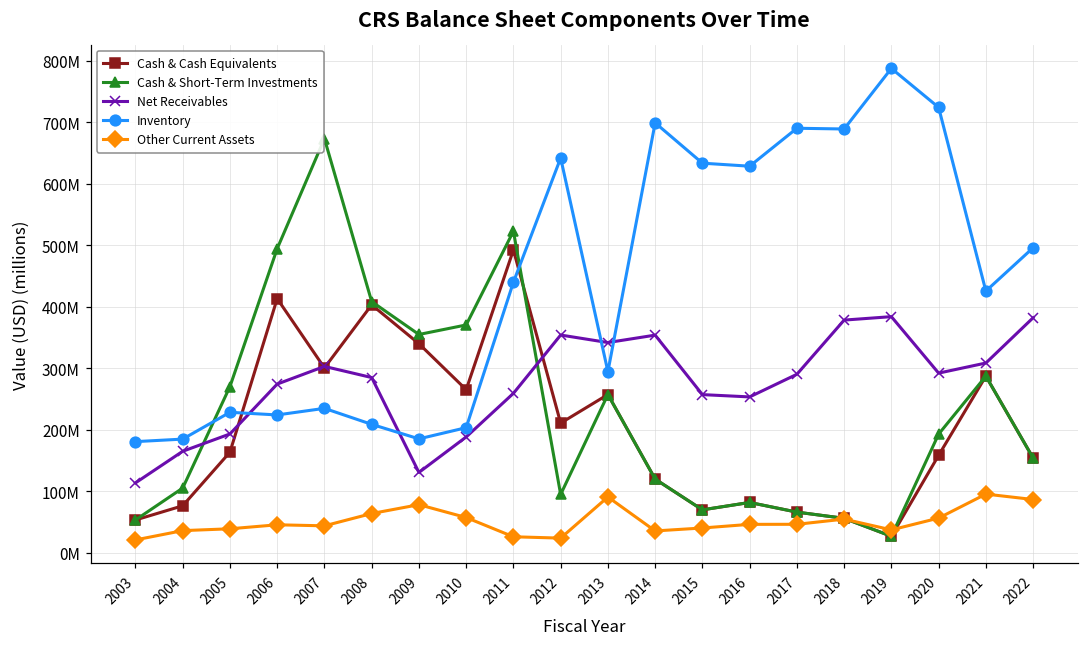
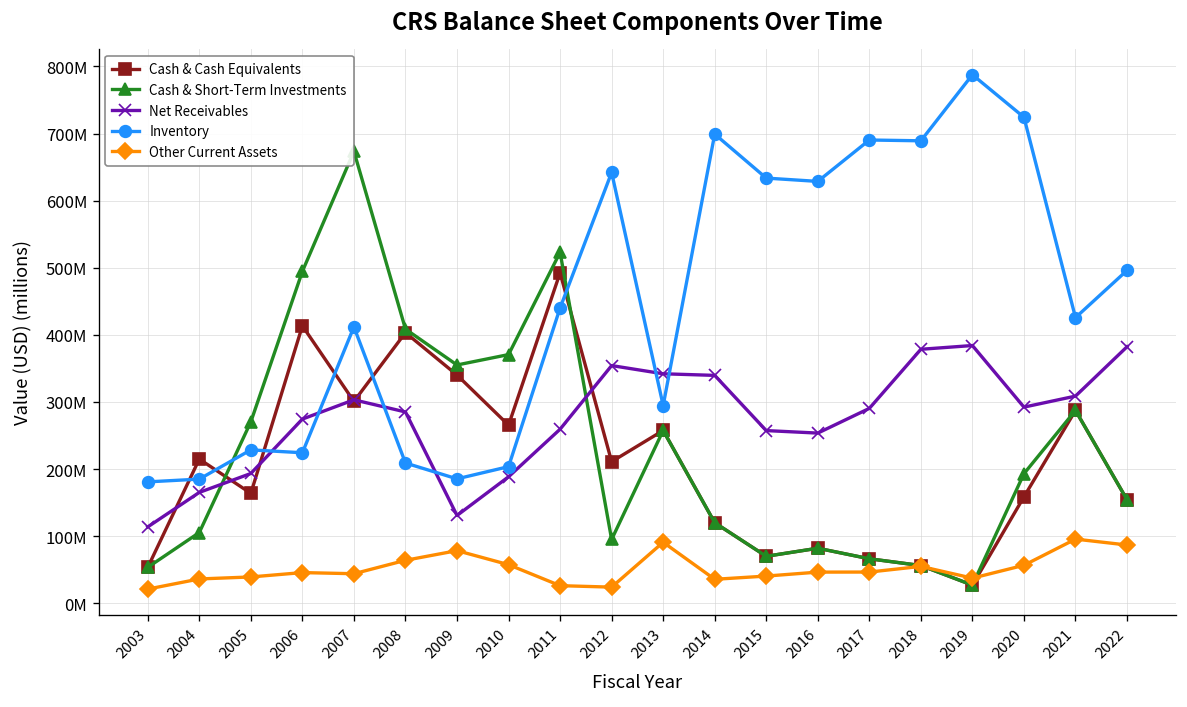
  {
    "Cash & Cash Equivalents": {
-     "2004": 80000000,
+     "2004": 210000000,
      "2005": 160000000,
      "2006": 410000000,
      "2008": 400000000,
      "2009": 340000000,
      "2010": 270000000,
      "2011": 490000000,
      "2012": 210000000,
      "2020": 160000000
    },
    "Cash & Short-Term Investments": {
      "2004": 110000000,
      "2005": 270000000,
      "2006": 490000000,
      "2007": 670000000,
      "2008": 410000000,
      "2009": 360000000,
      "2010": 370000000,
      "2011": 520000000,
      "2012": 100000000,
      "2020": 190000000
    },
    "Net Receivables": {
      "2003": 110000000,
      "2004": 170000000,
      "2005": 190000000,
      "2006": 270000000,
      "2008": 290000000,
      "2009": 130000000,
      "2010": 190000000,
      "2011": 260000000,
      "2012": 350000000,
      "2013": 340000000,
-     "2014": 350000000,
+     "2014": 340000000,
      "2015": 260000000,
      "2016": 250000000,
      "2017": 290000000,
      "2018": 380000000,
      "2019": 380000000,
      "2020": 290000000,
      "2021": 310000000,
      "2022": 380000000
    },
    "Inventory": {
      "2003": 180000000,
      "2004": 190000000,
      "2005": 230000000,
      "2006": 220000000,
-     "2007": 240000000,
+     "2007": 410000000,
      "2008": 210000000,
      "2009": 190000000,
      "2010": 200000000,
      "2011": 440000000,
      "2012": 640000000,
      "2013": 290000000,
      "2014": 700000000,
      "2015": 630000000,
      "2016": 630000000,
      "2017": 690000000,
      "2018": 690000000,
      "2019": 790000000,
      "2020": 720000000,
      "2021": 430000000,
      "2022": 500000000
    },
    "Other Current Assets": {
      "2003": 20000000,
      "2004": 40000000,
      "2005": 40000000,
      "2006": 50000000,
      "2007": 40000000,
      "2008": 60000000,
      "2009": 80000000,
      "2010": 60000000,
      "2011": 30000000,
      "2012": 20000000,
      "2013": 90000000,
      "2014": 40000000,
      "2015": 40000000,
      "2016": 50000000,
      "2017": 50000000,
      "2019": 40000000,
      "2020": 60000000,
      "2021": 100000000,
      "2022": 90000000
    }
  }
